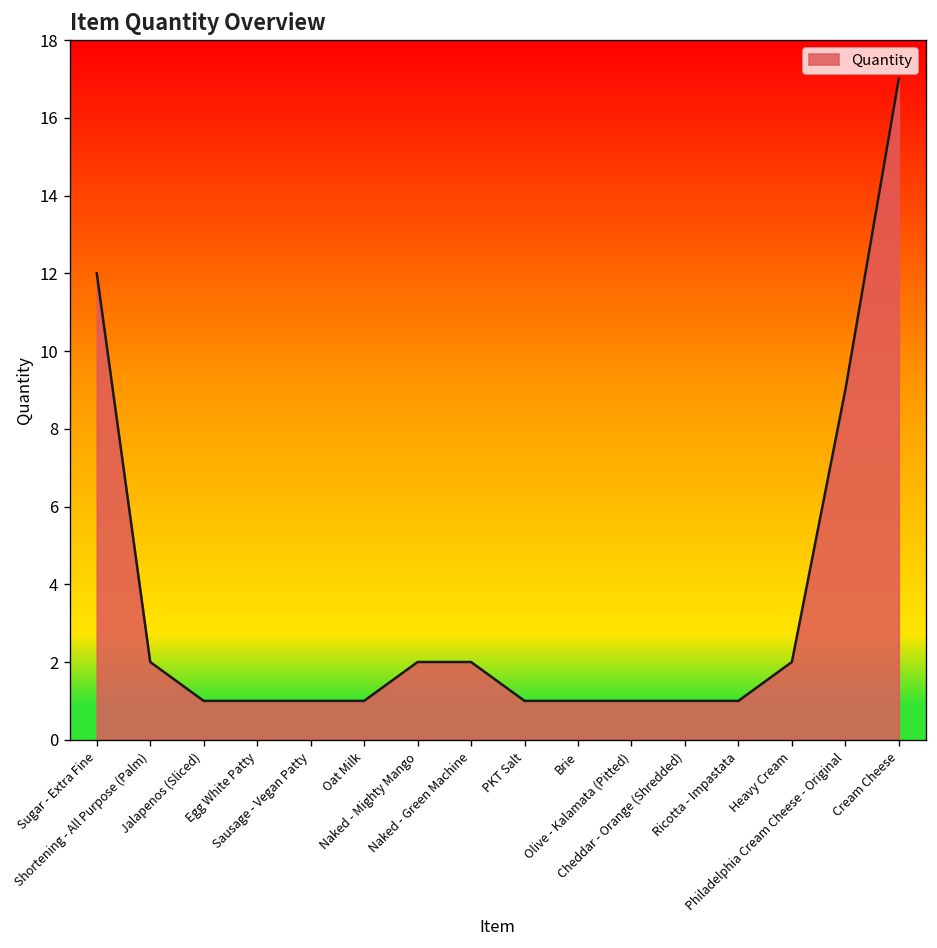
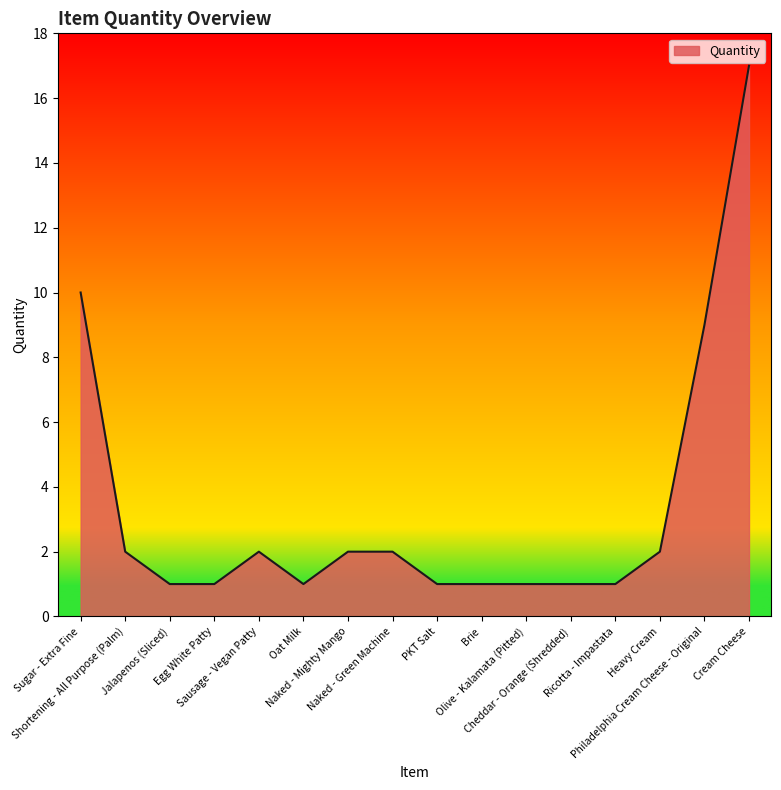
  {
-   "Sugar - Extra Fine": 12,
+   "Sugar - Extra Fine": 10,
    "Shortening - All Purpose (Palm)": 2,
    "Jalapenos (Sliced)": 1,
    "Egg White Patty": 1,
-   "Sausage - Vegan Patty": 1,
+   "Sausage - Vegan Patty": 2,
    "Oat Milk": 1,
    "Naked - Mighty Mango": 2,
    "Naked - Green Machine": 2,
    "PKT Salt": 1,
    "Brie": 1,
    "Olive - Kalamata (Pitted)": 1,
    "Cheddar - Orange (Shredded)": 1,
    "Ricotta - Impastata": 1,
    "Heavy Cream": 2,
    "Philadelphia Cream Cheese - Original": 9,
    "Cream Cheese": 17
  }
